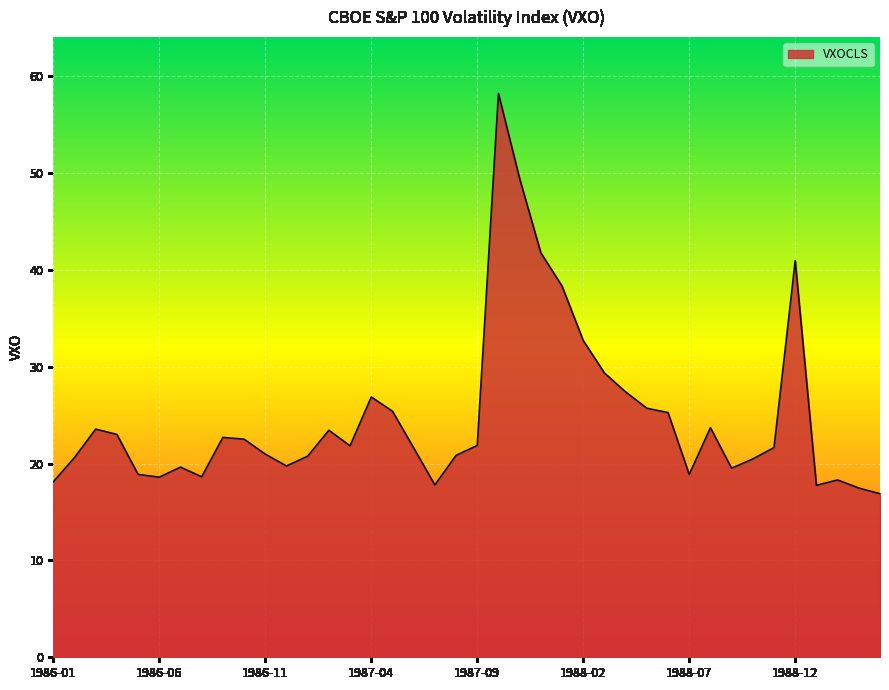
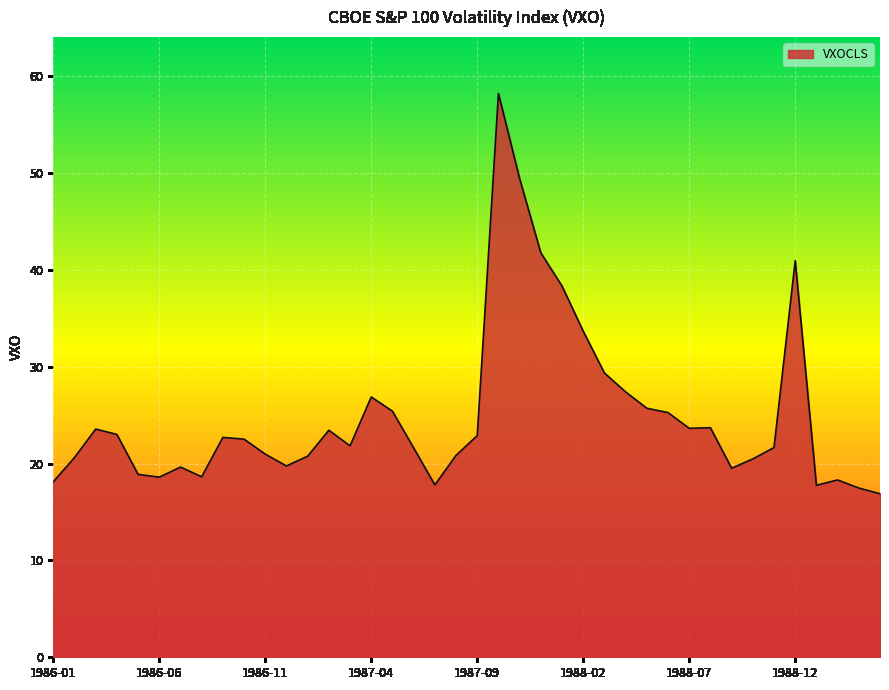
  {
    "1986-01": 18,
    "1986-06": 19,
    "1986-11": 21,
    "1987-04": 27,
-   "1987-09": 22,
-   "1988-02": 33,
-   "1988-07": 19,
+   "1987-09": 23,
+   "1988-02": 34,
+   "1988-07": 24,
    "1988-12": 41
  }
